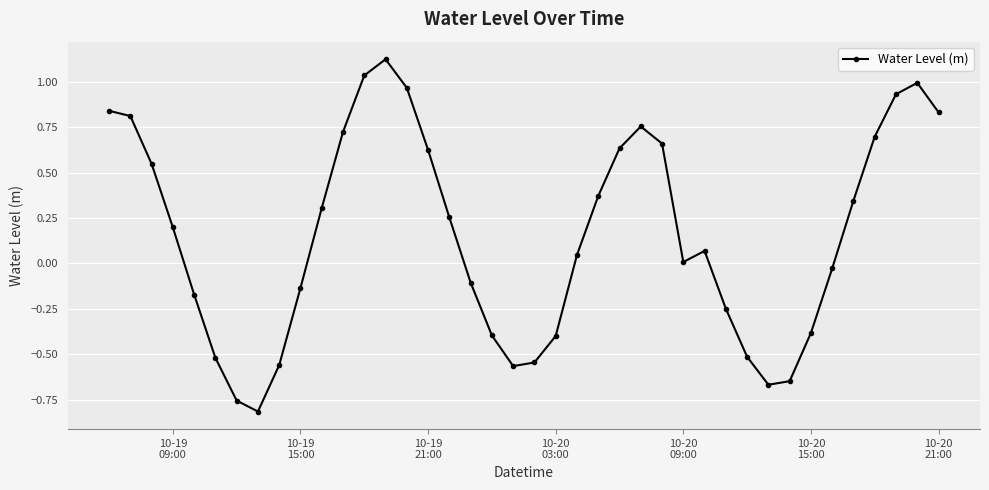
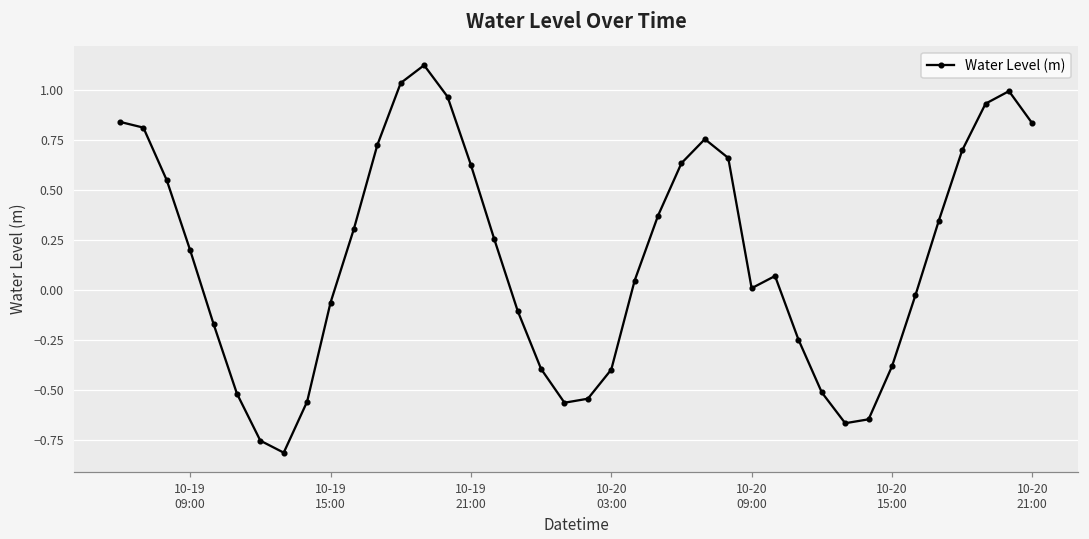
  {
    "10-19 09:00": 0.20,
-   "10-19 15:00": -0.13,
+   "10-19 15:00": -0.06,
    "10-19 21:00": 0.63,
    "10-20 03:00": -0.40,
    "10-20 09:00": 0.01,
    "10-20 15:00": -0.38,
    "10-20 21:00": 0.83
  }
